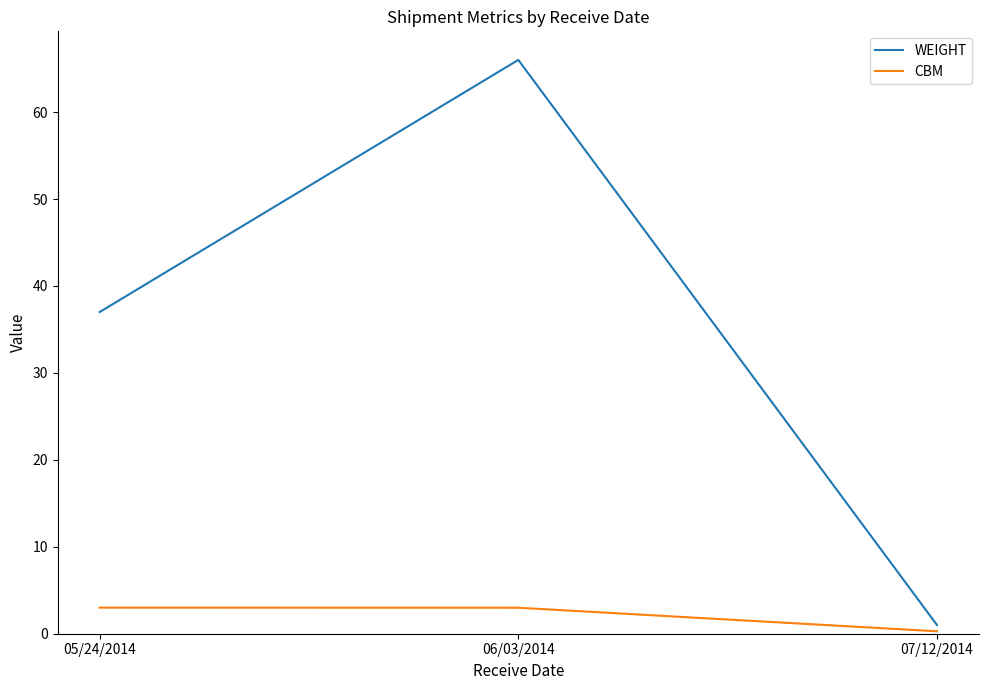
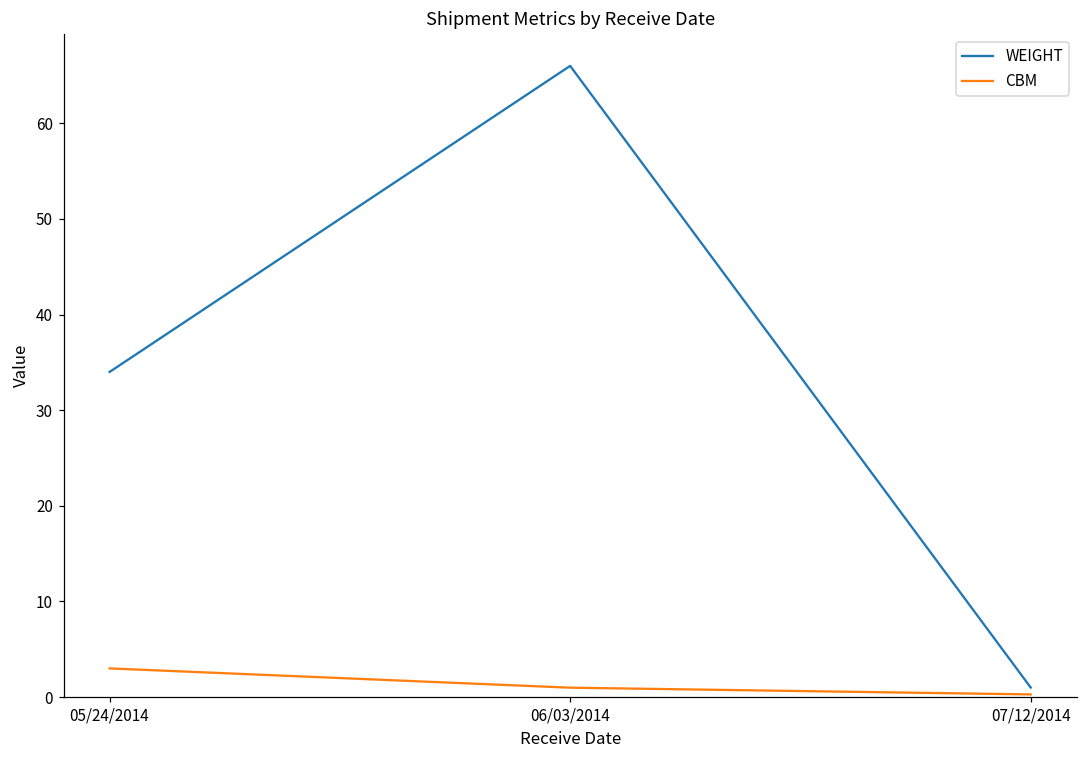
  {
    "WEIGHT": {
-     "05/24/2014": 37,
+     "05/24/2014": 34,
      "06/03/2014": 66,
      "07/12/2014": 1
    },
    "CBM": {
      "05/24/2014": 3,
-     "06/03/2014": 3,
+     "06/03/2014": 1,
      "07/12/2014": 0
    }
  }
